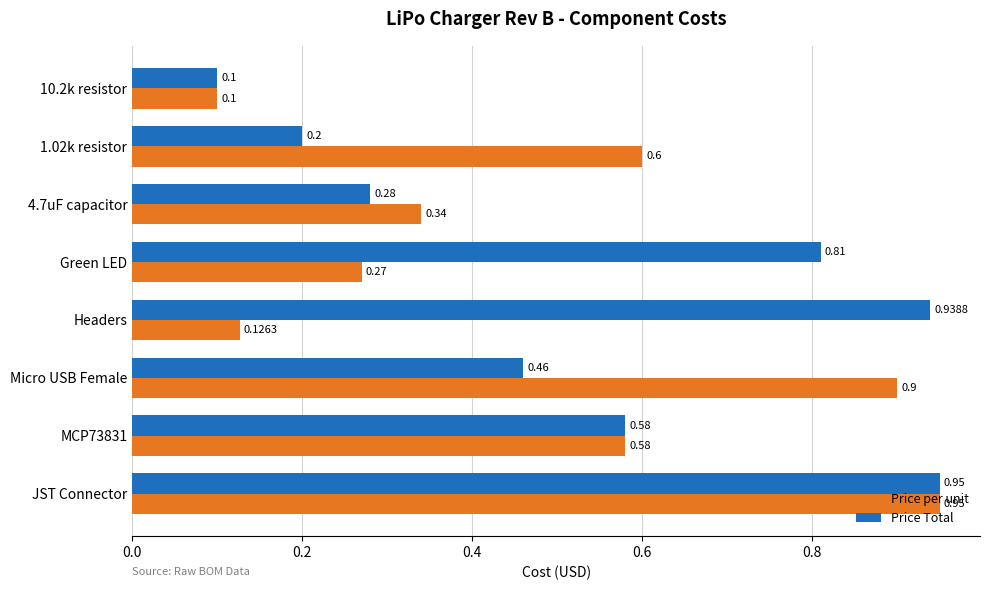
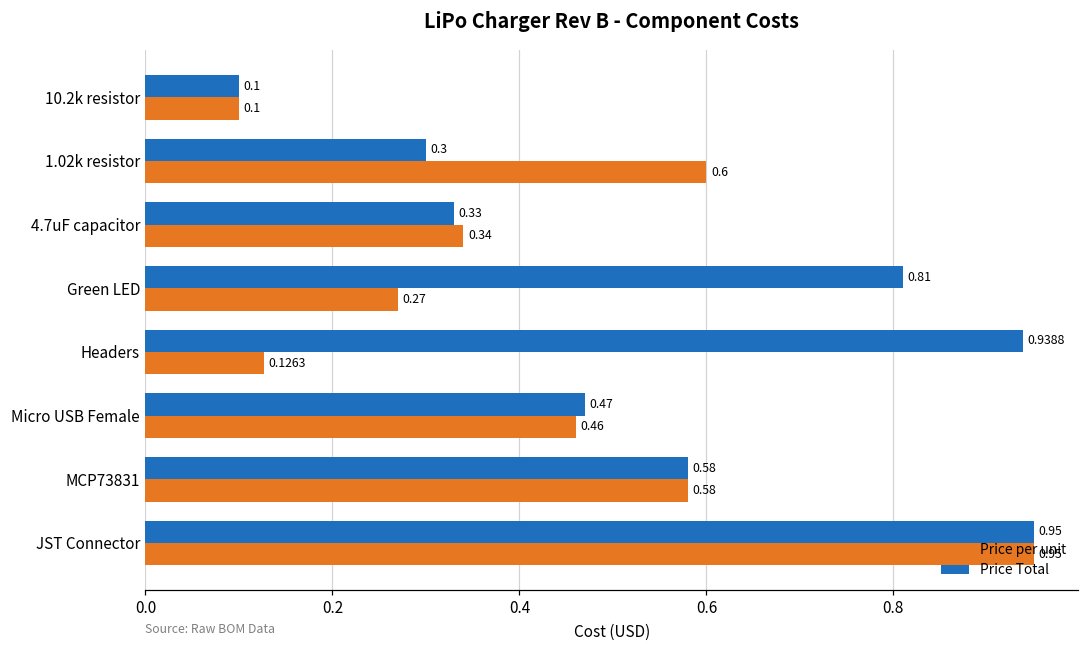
  {
    "Price per unit": {
      "10.2k resistor": 0.1,
      "1.02k resistor": 0.6,
      "4.7uF capacitor": 0.34,
      "Green LED": 0.27,
      "Headers": 0.1263,
-     "Micro USB Female": 0.9,
+     "Micro USB Female": 0.46,
      "MCP73831": 0.58,
      "JST Connector": 0.95
    },
    "Price Total": {
      "10.2k resistor": 0.1,
-     "1.02k resistor": 0.2,
-     "4.7uF capacitor": 0.28,
+     "1.02k resistor": 0.3,
+     "4.7uF capacitor": 0.33,
      "Green LED": 0.81,
      "Headers": 0.9388,
-     "Micro USB Female": 0.46,
+     "Micro USB Female": 0.47,
      "MCP73831": 0.58,
      "JST Connector": 0.95
    }
  }
